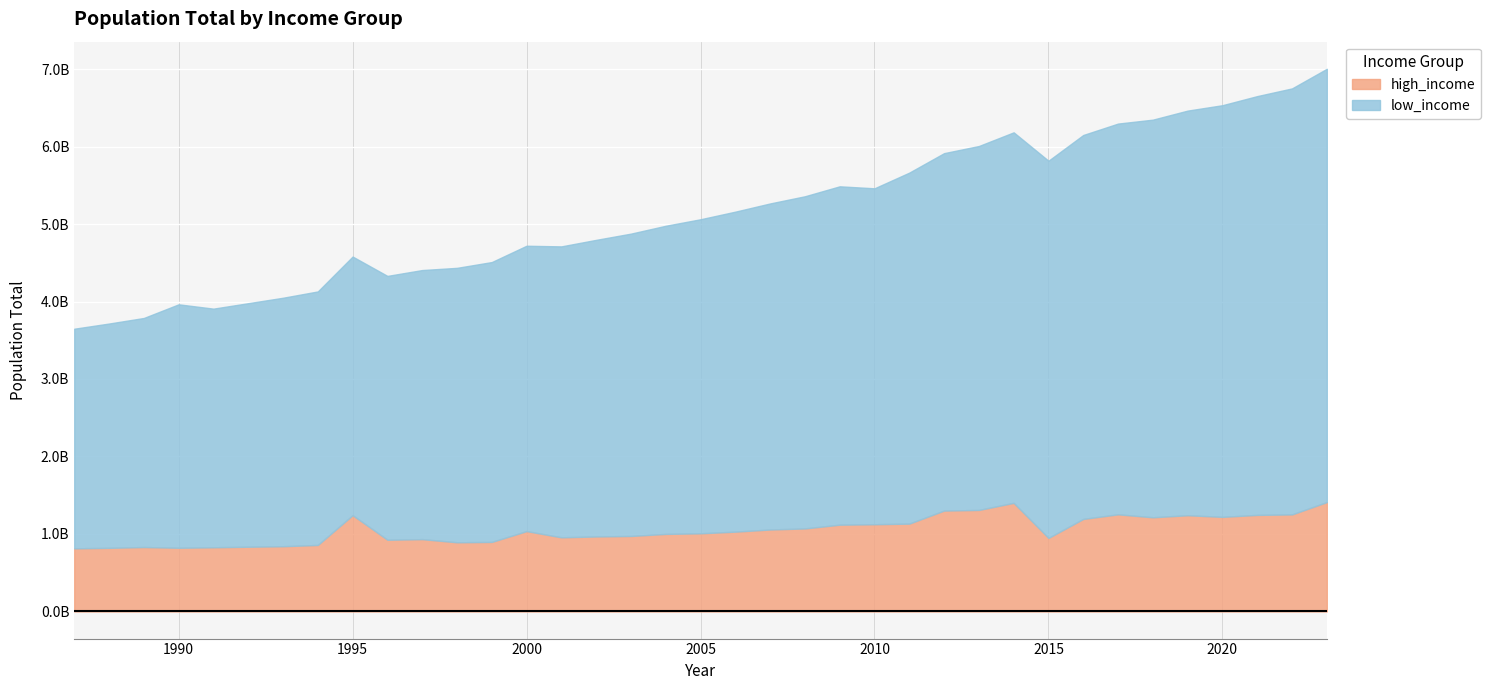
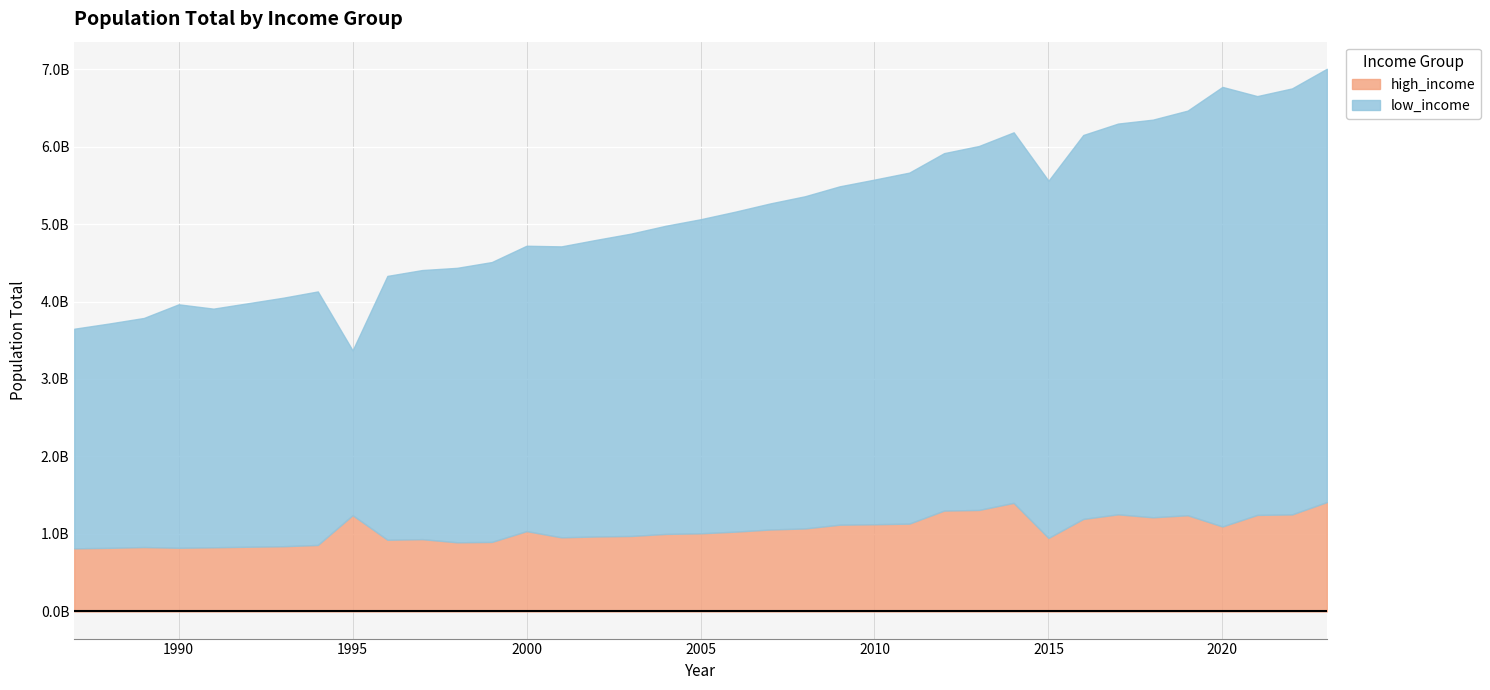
  {
    "high_income": {
      "1990": 800000000,
      "1995": 1200000000,
      "2000": 1000000000,
      "2005": 1000000000,
      "2010": 1100000000,
      "2015": 900000000,
-     "2020": 1200000000
+     "2020": 1100000000
    },
    "low_income": {
      "1990": 3100000000,
-     "1995": 3300000000,
+     "1995": 2100000000,
      "2000": 3700000000,
      "2005": 4100000000,
-     "2010": 4300000000,
-     "2015": 4900000000,
-     "2020": 5300000000
+     "2010": 4400000000,
+     "2015": 4600000000,
+     "2020": 5700000000
    }
  }
